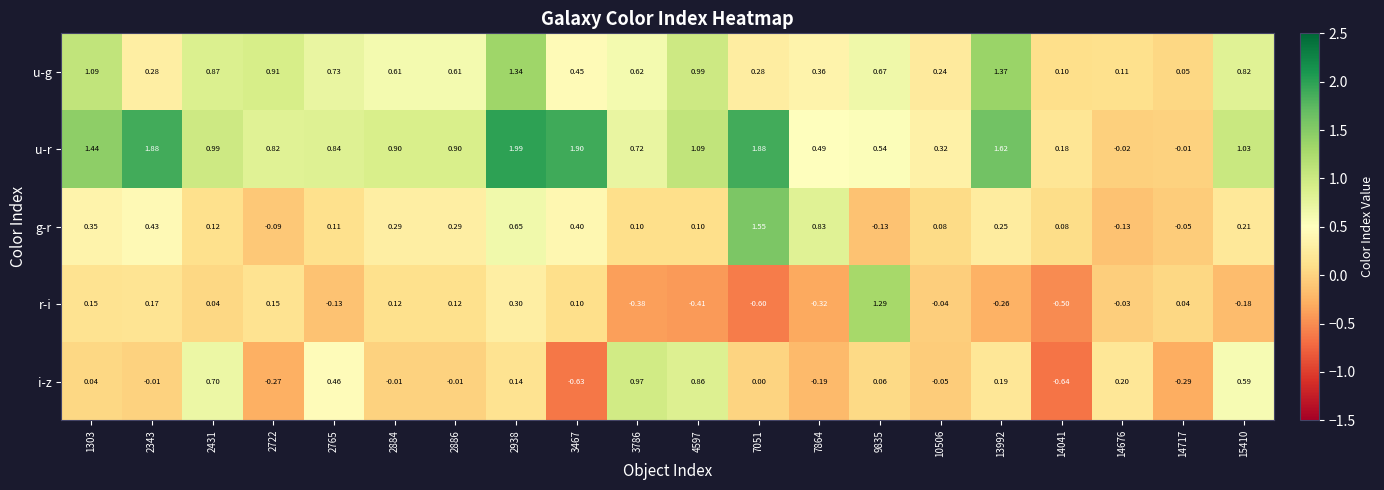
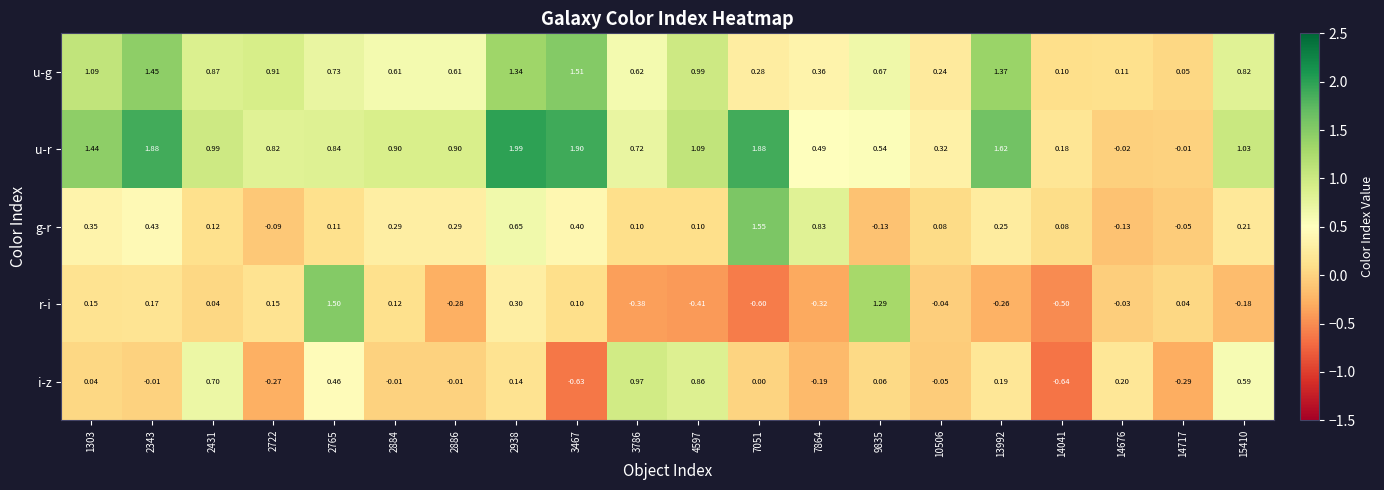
  {
    "u-g": {
      "1303": 1.09,
-     "2343": 0.28,
+     "2343": 1.45,
      "2431": 0.87,
      "2722": 0.91,
      "2765": 0.73,
      "2884": 0.61,
      "2886": 0.61,
      "2938": 1.34,
-     "3467": 0.45,
+     "3467": 1.51,
      "3786": 0.62,
      "4597": 0.99,
      "7051": 0.28,
      "7864": 0.36,
      "9835": 0.67,
      "10506": 0.24,
      "13992": 1.37,
      "14041": 0.10,
      "14676": 0.11,
      "14717": 0.05,
      "15410": 0.82
    },
    "u-r": {
      "1303": 1.44,
      "2343": 1.88,
      "2431": 0.99,
      "2722": 0.82,
      "2765": 0.84,
      "2884": 0.90,
      "2886": 0.90,
      "2938": 1.99,
      "3467": 1.90,
      "3786": 0.72,
      "4597": 1.09,
      "7051": 1.88,
      "7864": 0.49,
      "9835": 0.54,
      "10506": 0.32,
      "13992": 1.62,
      "14041": 0.18,
      "14676": -0.02,
      "14717": -0.01,
      "15410": 1.03
    },
    "g-r": {
      "1303": 0.35,
      "2343": 0.43,
      "2431": 0.12,
      "2722": -0.09,
      "2765": 0.11,
      "2884": 0.29,
      "2886": 0.29,
      "2938": 0.65,
      "3467": 0.40,
      "3786": 0.10,
      "4597": 0.10,
      "7051": 1.55,
      "7864": 0.83,
      "9835": -0.13,
      "10506": 0.08,
      "13992": 0.25,
      "14041": 0.08,
      "14676": -0.13,
      "14717": -0.05,
      "15410": 0.21
    },
    "r-i": {
      "1303": 0.15,
      "2343": 0.17,
      "2431": 0.04,
      "2722": 0.15,
-     "2765": -0.13,
+     "2765": 1.50,
      "2884": 0.12,
-     "2886": 0.12,
+     "2886": -0.28,
      "2938": 0.30,
      "3467": 0.10,
      "3786": -0.38,
      "4597": -0.41,
      "7051": -0.60,
      "7864": -0.32,
      "9835": 1.29,
      "10506": -0.04,
      "13992": -0.26,
      "14041": -0.50,
      "14676": -0.03,
      "14717": 0.04,
      "15410": -0.18
    },
    "i-z": {
      "1303": 0.04,
      "2343": -0.01,
      "2431": 0.70,
      "2722": -0.27,
      "2765": 0.46,
      "2884": -0.01,
      "2886": -0.01,
      "2938": 0.14,
      "3467": -0.63,
      "3786": 0.97,
      "4597": 0.86,
      "7051": 0.00,
      "7864": -0.19,
      "9835": 0.06,
      "10506": -0.05,
      "13992": 0.19,
      "14041": -0.64,
      "14676": 0.20,
      "14717": -0.29,
      "15410": 0.59
    }
  }
